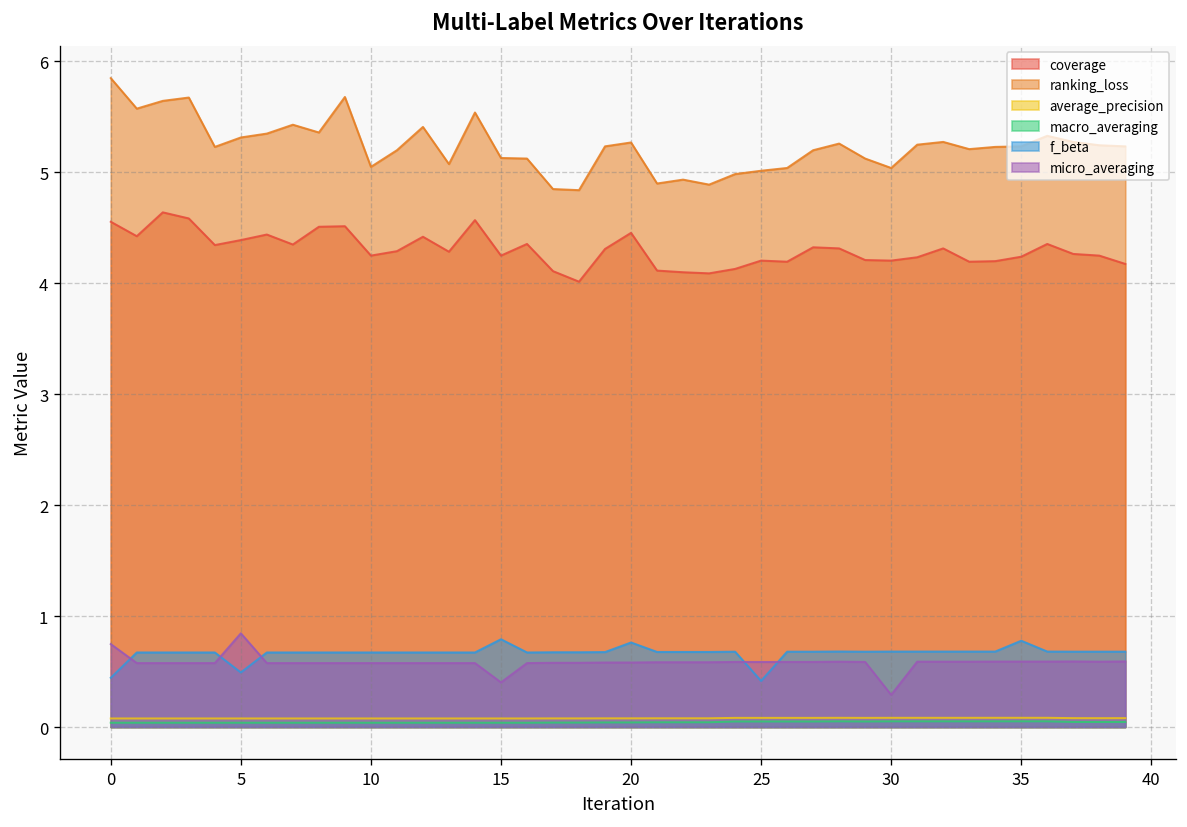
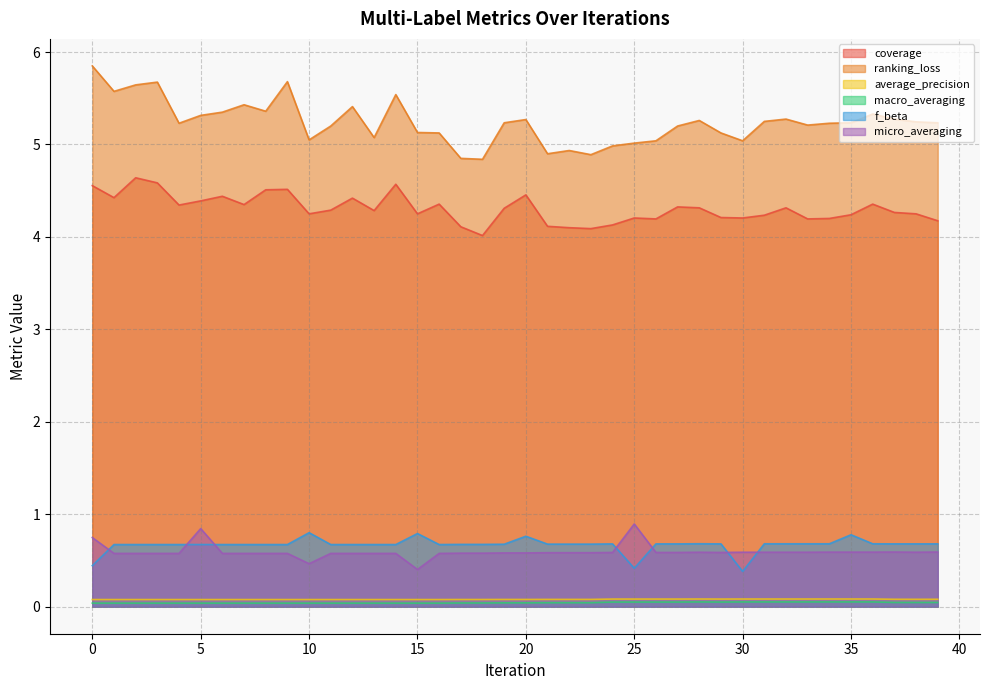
  {
    "macro_averaging": {
      "0": 0.0,
      "5": 0.0,
      "10": 0.0,
      "15": 0.0,
      "20": 0.0,
      "25": 0.1,
      "30": 0.1,
      "35": 0.1
    },
    "f_beta": {
      "0": 0.4,
-     "5": 0.5,
-     "10": 0.7,
+     "5": 0.7,
+     "10": 0.8,
      "15": 0.8,
      "20": 0.8,
      "25": 0.4,
-     "30": 0.7,
+     "30": 0.4,
      "35": 0.8
    },
    "micro_averaging": {
      "0": 0.7,
      "5": 0.8,
-     "10": 0.6,
+     "10": 0.5,
      "15": 0.4,
      "20": 0.6,
-     "25": 0.6,
-     "30": 0.3,
+     "25": 0.9,
+     "30": 0.6,
      "35": 0.6
    }
  }
